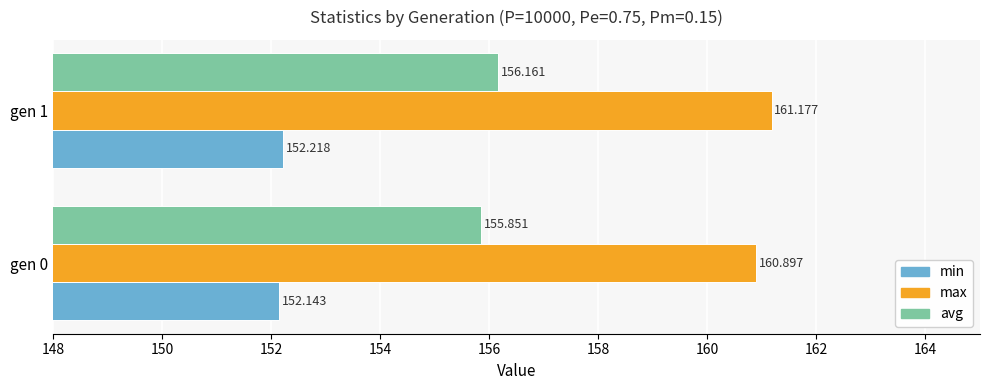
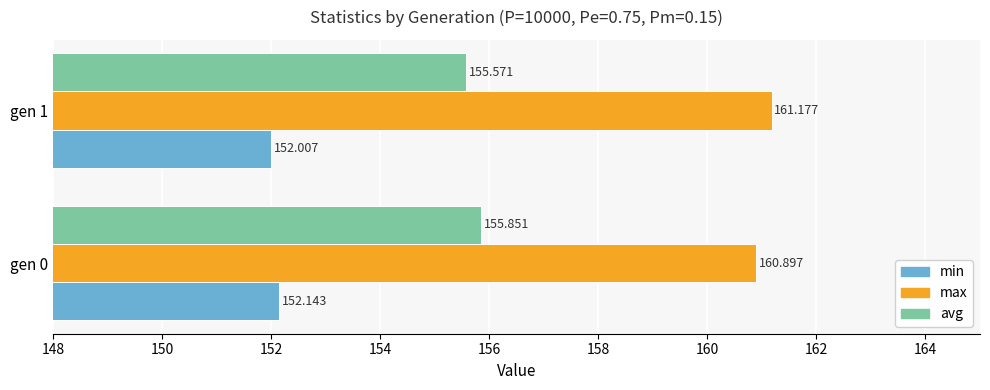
  {
    "min": {
-     "gen 1": 152.218,
+     "gen 1": 152.007,
      "gen 0": 152.143
    },
    "max": {
      "gen 1": 161.177,
      "gen 0": 160.897
    },
    "avg": {
-     "gen 1": 156.161,
+     "gen 1": 155.571,
      "gen 0": 155.851
    }
  }
